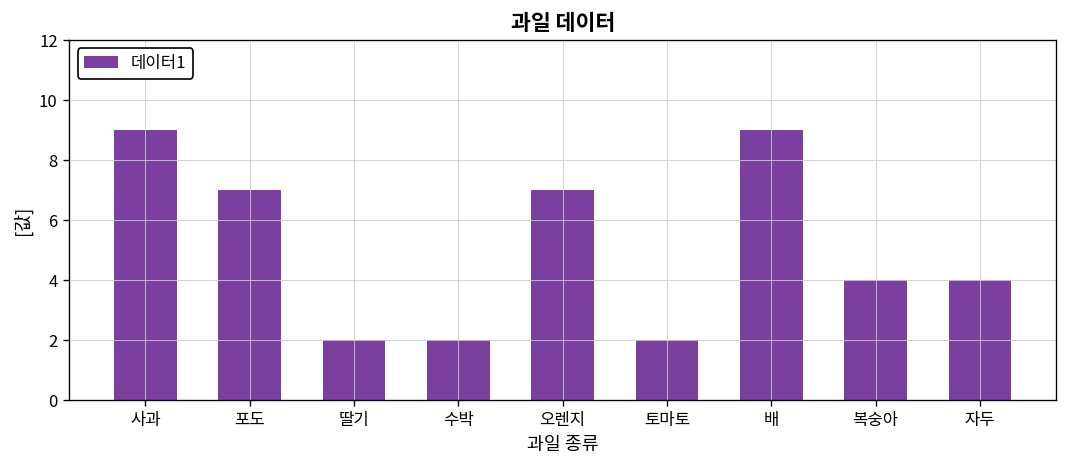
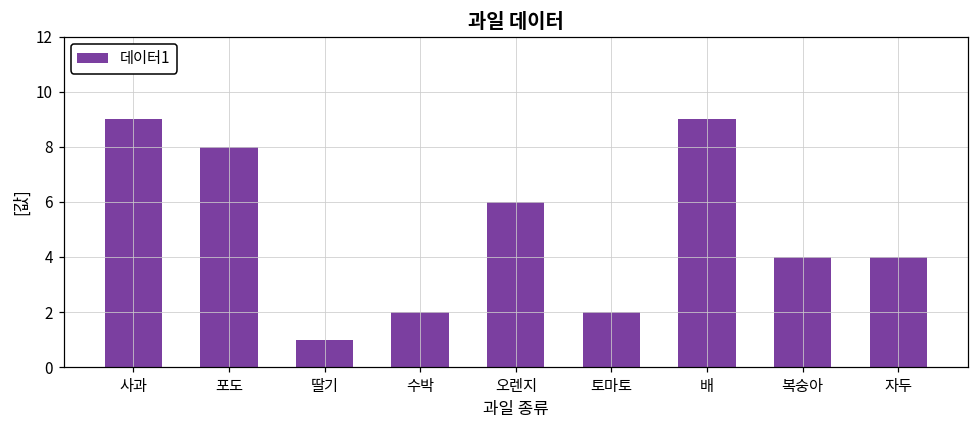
  {
    "사과": 9,
-   "포도": 7,
-   "딸기": 2,
+   "포도": 8,
+   "딸기": 1,
    "수박": 2,
-   "오렌지": 7,
+   "오렌지": 6,
    "토마토": 2,
    "배": 9,
    "복숭아": 4,
    "자두": 4
  }
